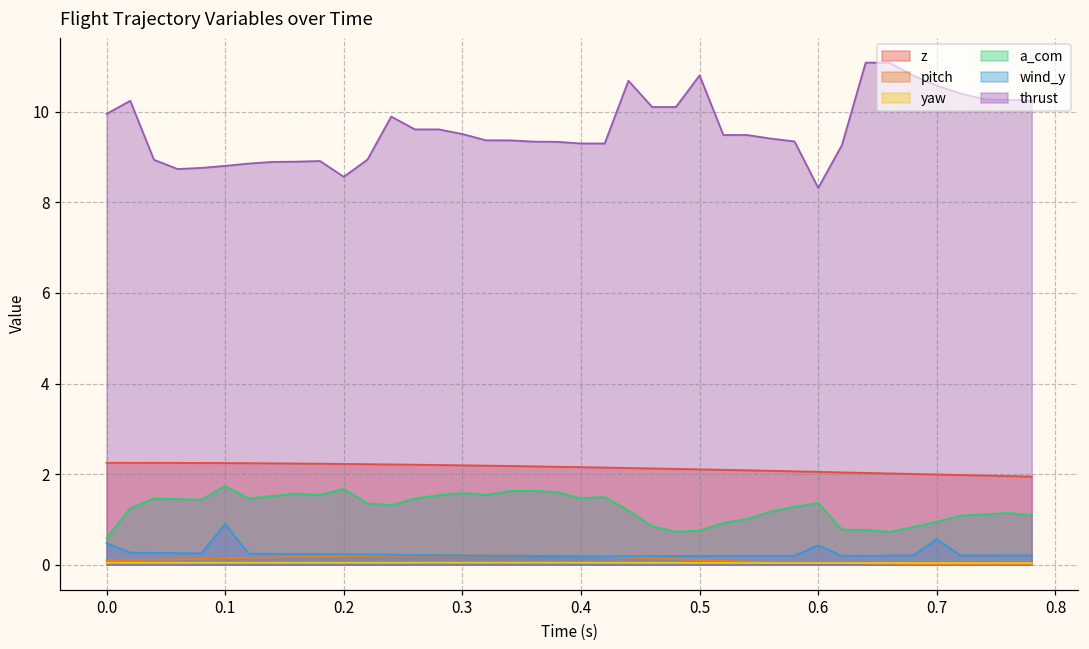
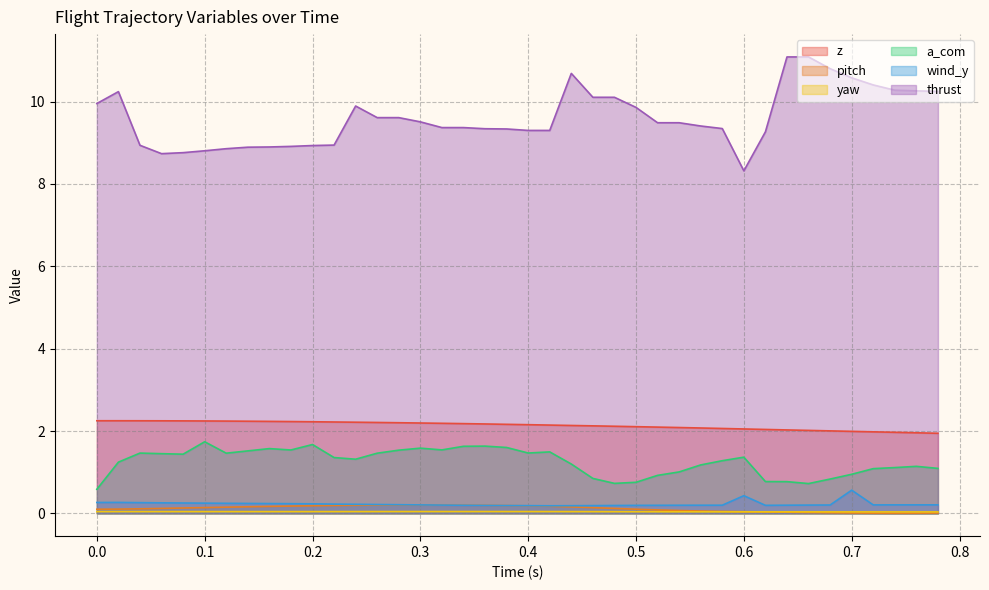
  {
    "a_com": {
      "0.0": 0.6,
      "0.1": 1.7,
      "0.2": 1.7,
      "0.3": 1.6,
      "0.4": 1.5,
      "0.5": 0.8,
      "0.6": 1.4,
      "0.7": 0.9
    },
    "wind_y": {
-     "0.0": 0.5,
-     "0.1": 0.9,
+     "0.0": 0.3,
+     "0.1": 0.2,
      "0.5": 0.2,
      "0.6": 0.4,
      "0.7": 0.6
    },
    "thrust": {
      "0.0": 10.0,
      "0.1": 8.8,
-     "0.2": 8.6,
+     "0.2": 8.9,
      "0.3": 9.5,
      "0.4": 9.3,
-     "0.5": 10.8,
+     "0.5": 9.9,
      "0.6": 8.3
    }
  }
